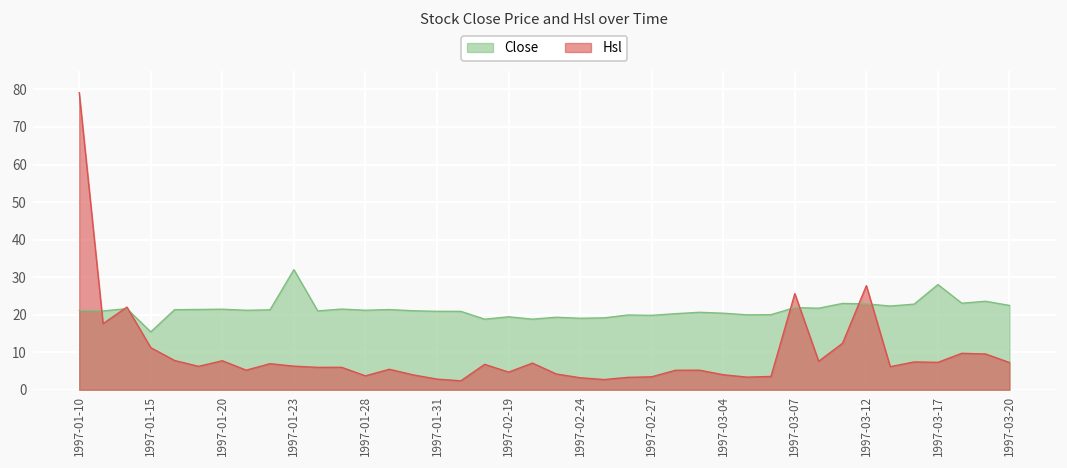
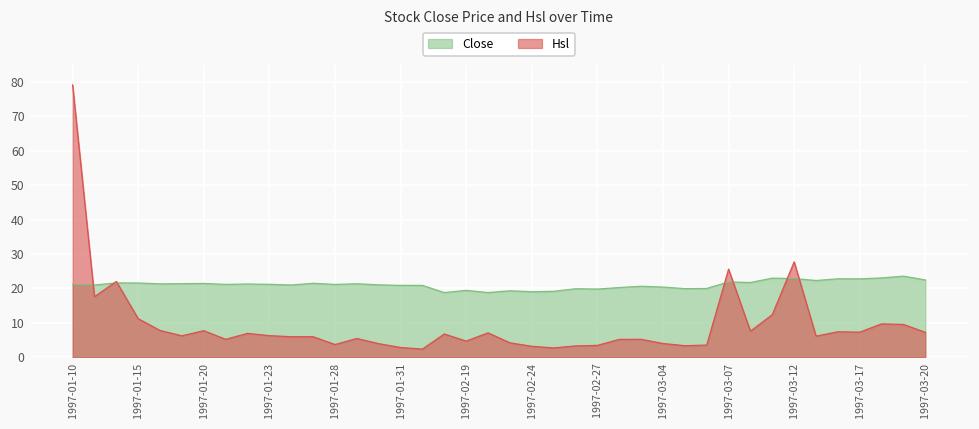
  {
    "Close": {
      "1997-01-10": 21,
-     "1997-01-15": 15,
+     "1997-01-15": 22,
      "1997-01-20": 21,
-     "1997-01-23": 32,
+     "1997-01-23": 21,
      "1997-01-28": 21,
      "1997-01-31": 21,
      "1997-02-19": 19,
      "1997-02-24": 19,
      "1997-02-27": 20,
      "1997-03-04": 20,
      "1997-03-07": 22,
      "1997-03-12": 23,
-     "1997-03-17": 28,
+     "1997-03-17": 23,
      "1997-03-20": 22
    },
    "Hsl": {
      "1997-01-10": 79,
      "1997-01-15": 11,
      "1997-01-20": 8,
      "1997-01-23": 6,
      "1997-01-28": 4,
      "1997-01-31": 3,
      "1997-02-19": 5,
      "1997-02-24": 3,
      "1997-02-27": 3,
      "1997-03-04": 4,
      "1997-03-07": 26,
      "1997-03-12": 28,
      "1997-03-17": 7,
      "1997-03-20": 7
    }
  }
